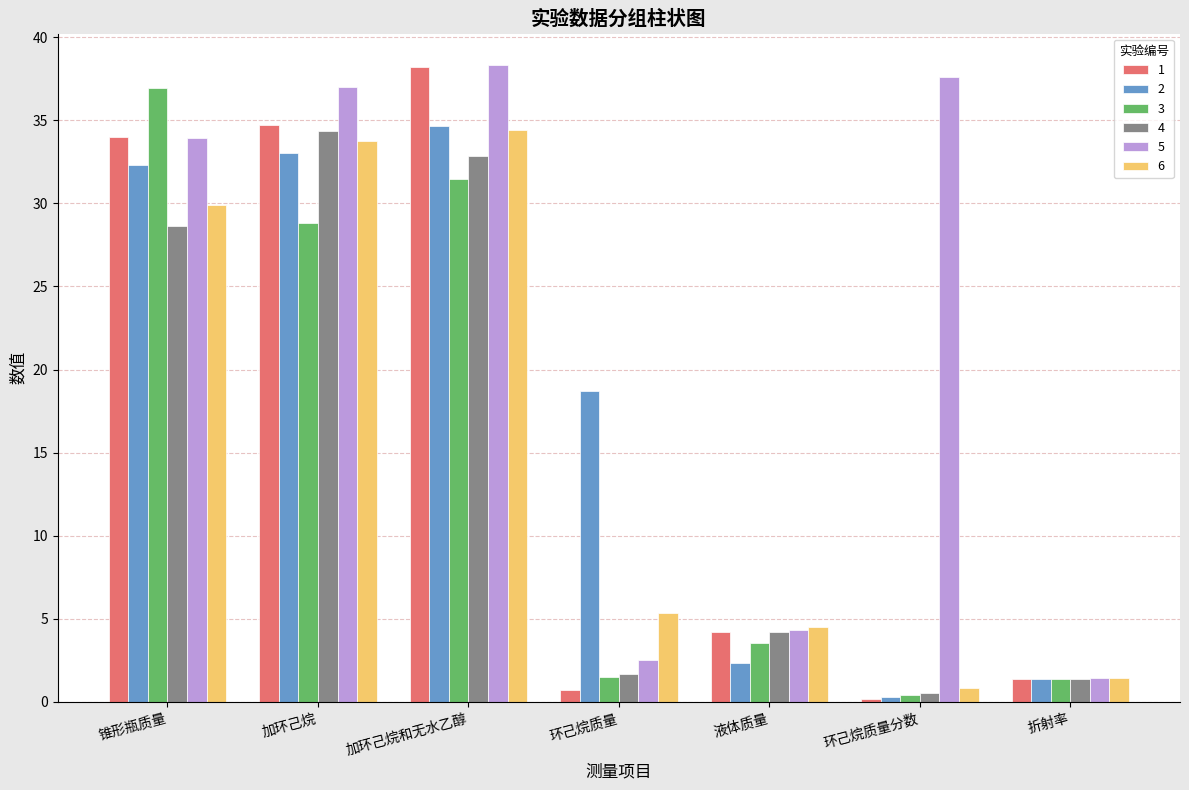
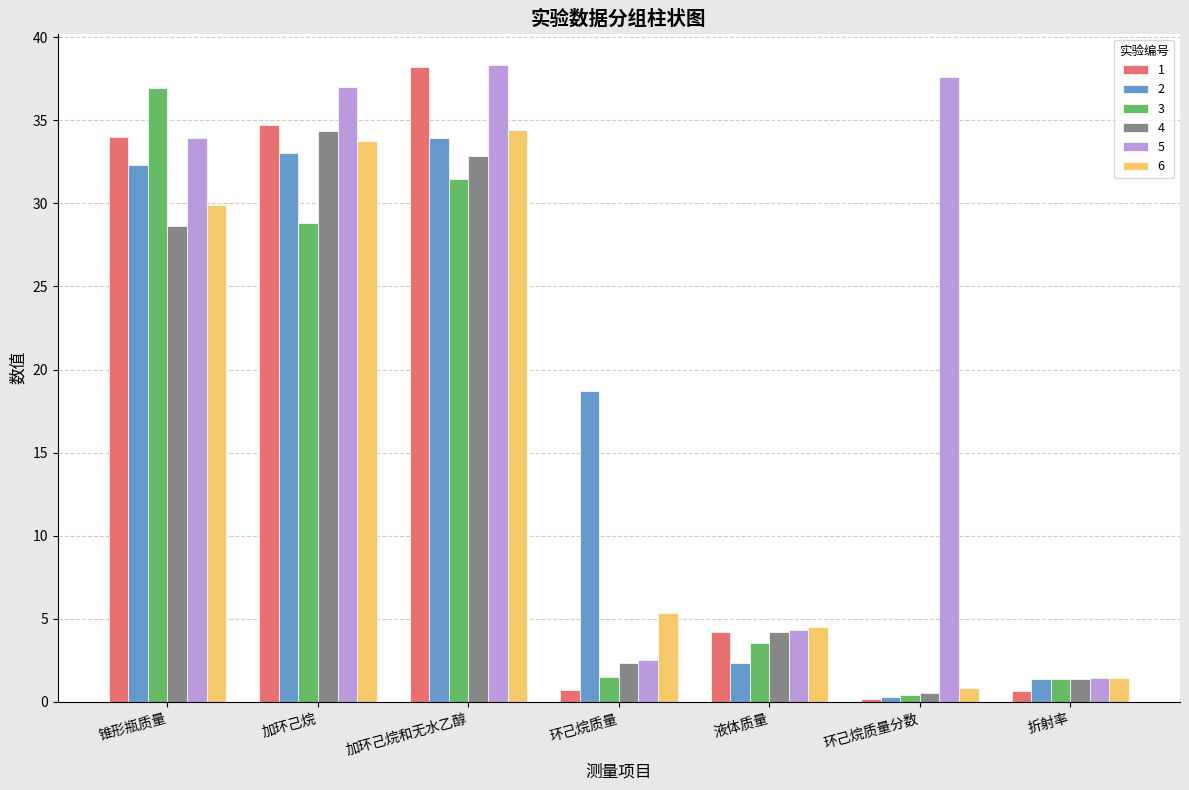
  {
    "1": {
      "锥形瓶质量": 34.0,
      "加环己烷": 34.7,
      "加环己烷和无水乙醇": 38.2,
      "环己烷质量": 0.7,
      "液体质量": 4.2,
      "环己烷质量分数": 0.2,
-     "折射率": 1.4
+     "折射率": 0.6
    },
    "2": {
      "锥形瓶质量": 32.3,
      "加环己烷": 33.0,
-     "加环己烷和无水乙醇": 34.6,
+     "加环己烷和无水乙醇": 33.9,
      "环己烷质量": 18.7,
      "液体质量": 2.3,
      "环己烷质量分数": 0.3,
      "折射率": 1.4
    },
    "3": {
      "锥形瓶质量": 36.9,
      "加环己烷": 28.8,
      "加环己烷和无水乙醇": 31.5,
      "环己烷质量": 1.5,
      "液体质量": 3.5,
      "环己烷质量分数": 0.4,
      "折射率": 1.4
    },
    "4": {
      "锥形瓶质量": 28.6,
      "加环己烷": 34.4,
      "加环己烷和无水乙醇": 32.8,
-     "环己烷质量": 1.7,
+     "环己烷质量": 2.3,
      "液体质量": 4.2,
      "环己烷质量分数": 0.6,
      "折射率": 1.4
    },
    "5": {
      "锥形瓶质量": 34.0,
      "加环己烷": 37.0,
      "加环己烷和无水乙醇": 38.3,
      "环己烷质量": 2.5,
      "液体质量": 4.3,
      "环己烷质量分数": 37.6,
      "折射率": 1.4
    },
    "6": {
      "锥形瓶质量": 29.9,
      "加环己烷": 33.7,
      "加环己烷和无水乙醇": 34.4,
      "环己烷质量": 5.4,
      "液体质量": 4.5,
      "环己烷质量分数": 0.9,
      "折射率": 1.4
    }
  }
